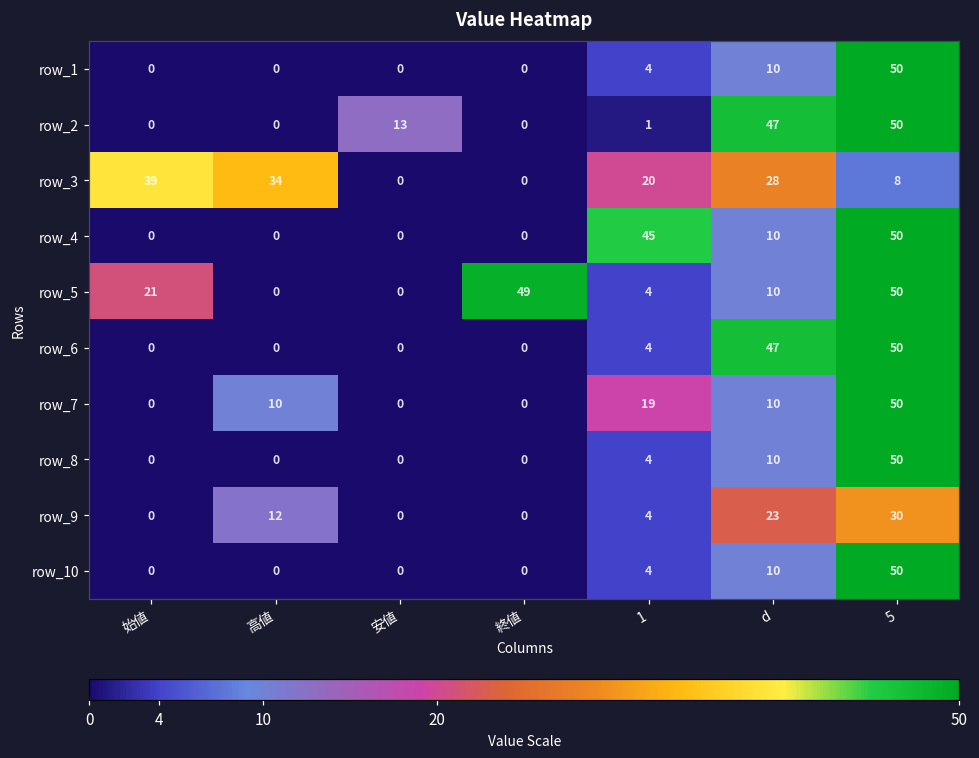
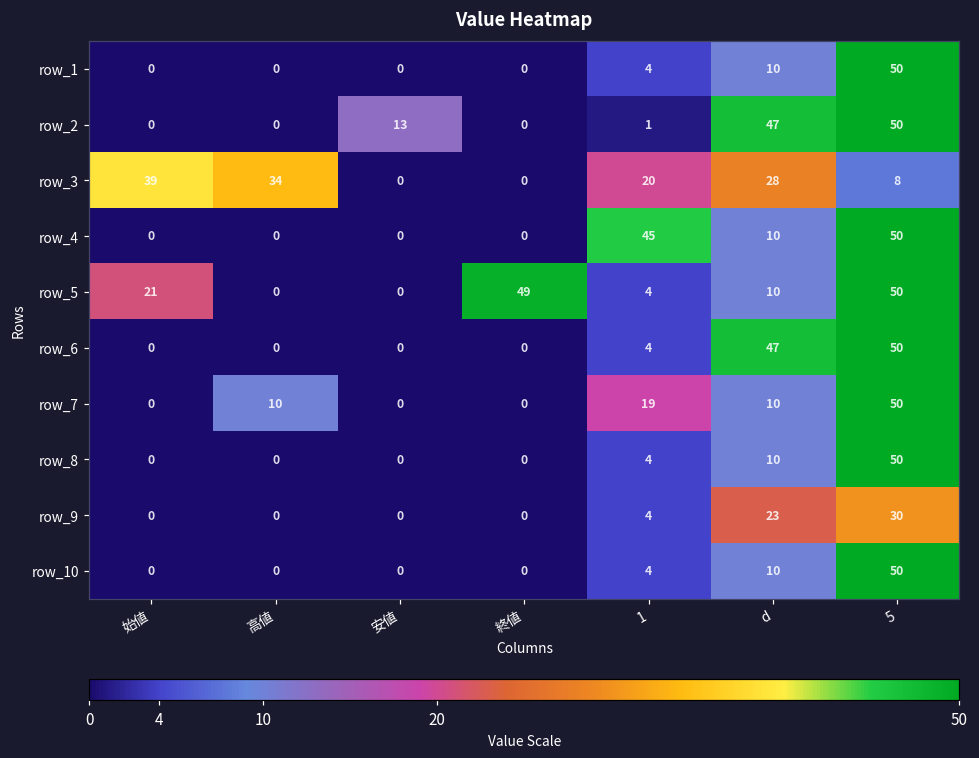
  {
    "row_1": {
      "始値": 0,
      "高値": 0,
      "安値": 0,
      "終値": 0,
      "1": 4,
      "d": 10,
      "5": 50
    },
    "row_2": {
      "始値": 0,
      "高値": 0,
      "安値": 13,
      "終値": 0,
      "1": 1,
      "d": 47,
      "5": 50
    },
    "row_3": {
      "始値": 39,
      "高値": 34,
      "安値": 0,
      "終値": 0,
      "1": 20,
      "d": 28,
      "5": 8
    },
    "row_4": {
      "始値": 0,
      "高値": 0,
      "安値": 0,
      "終値": 0,
      "1": 45,
      "d": 10,
      "5": 50
    },
    "row_5": {
      "始値": 21,
      "高値": 0,
      "安値": 0,
      "終値": 49,
      "1": 4,
      "d": 10,
      "5": 50
    },
    "row_6": {
      "始値": 0,
      "高値": 0,
      "安値": 0,
      "終値": 0,
      "1": 4,
      "d": 47,
      "5": 50
    },
    "row_7": {
      "始値": 0,
      "高値": 10,
      "安値": 0,
      "終値": 0,
      "1": 19,
      "d": 10,
      "5": 50
    },
    "row_8": {
      "始値": 0,
      "高値": 0,
      "安値": 0,
      "終値": 0,
      "1": 4,
      "d": 10,
      "5": 50
    },
    "row_9": {
      "始値": 0,
-     "高値": 12,
+     "高値": 0,
      "安値": 0,
      "終値": 0,
      "1": 4,
      "d": 23,
      "5": 30
    },
    "row_10": {
      "始値": 0,
      "高値": 0,
      "安値": 0,
      "終値": 0,
      "1": 4,
      "d": 10,
      "5": 50
    }
  }
